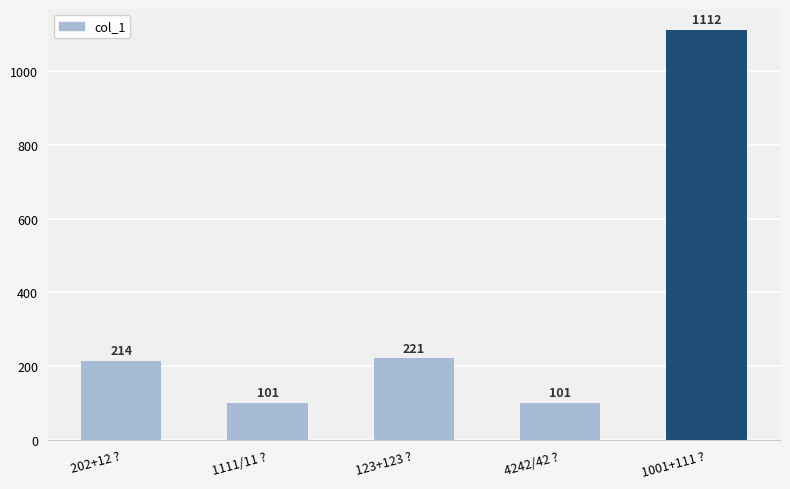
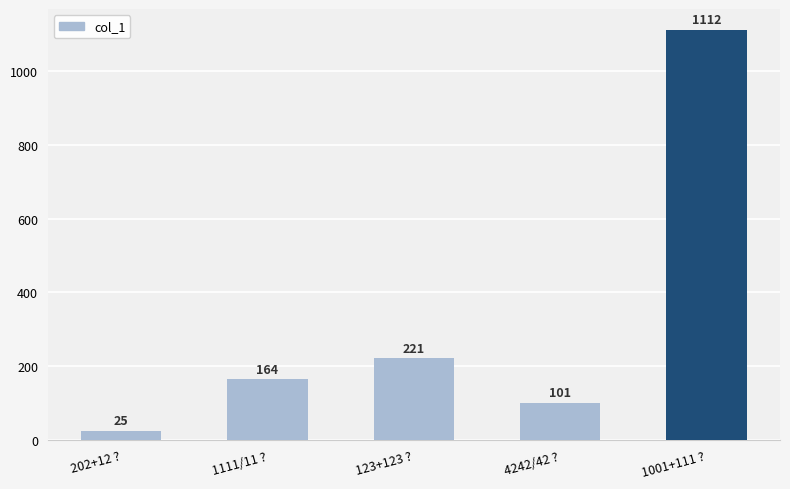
  {
-   "202+12 ?": 214,
-   "1111/11 ?": 101,
+   "202+12 ?": 25,
+   "1111/11 ?": 164,
    "123+123 ?": 221,
    "4242/42 ?": 101,
    "1001+111 ?": 1112
  }
